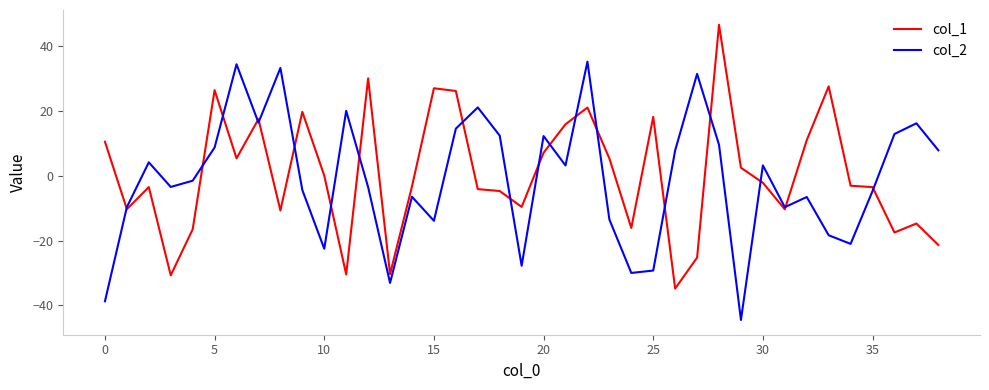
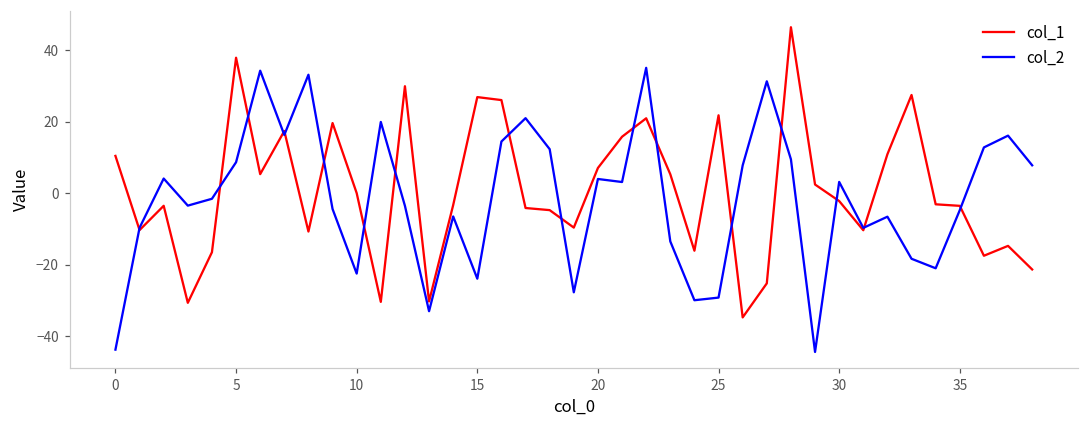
  {
    "col_1": {
      "0": 10,
-     "5": 26,
+     "5": 38,
      "10": 0,
      "15": 27,
      "20": 7,
-     "25": 18,
+     "25": 22,
      "30": -2,
      "35": -4
    },
    "col_2": {
-     "0": -39,
+     "0": -44,
      "5": 9,
      "10": -23,
-     "15": -14,
-     "20": 12,
+     "15": -24,
+     "20": 4,
      "25": -29,
      "30": 3,
      "35": -5
    }
  }
